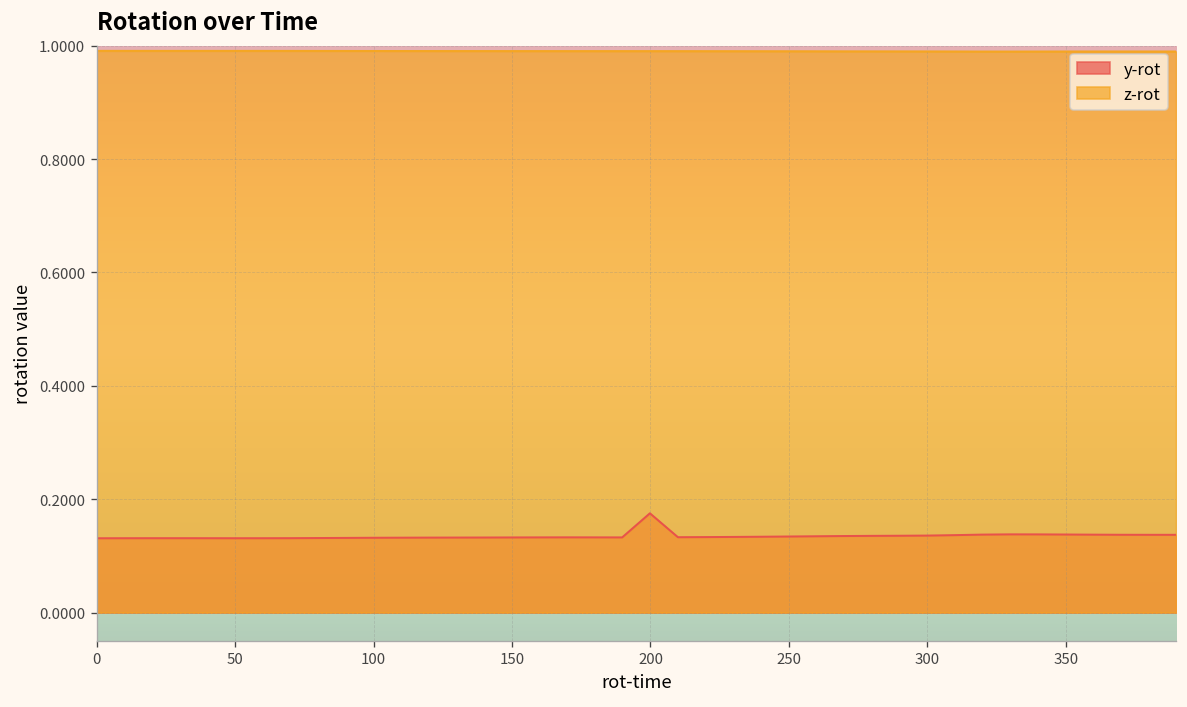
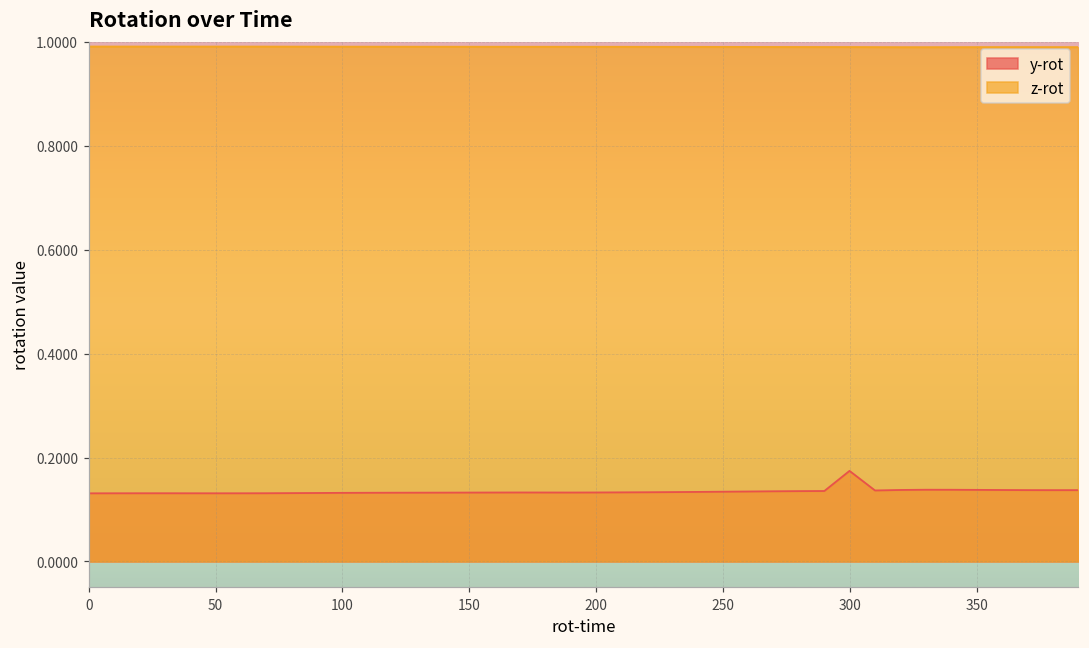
  {
    "y-rot": {
      "0": 0.13,
      "50": 0.13,
      "100": 0.13,
-     "200": 0.18,
-     "300": 0.14,
+     "200": 0.13,
+     "300": 0.17,
      "350": 0.14
    },
    "z-rot": {
      "0": 0.99,
      "50": 0.99,
      "100": 0.99,
      "200": 0.99,
      "300": 0.99,
      "350": 0.99
    }
  }
